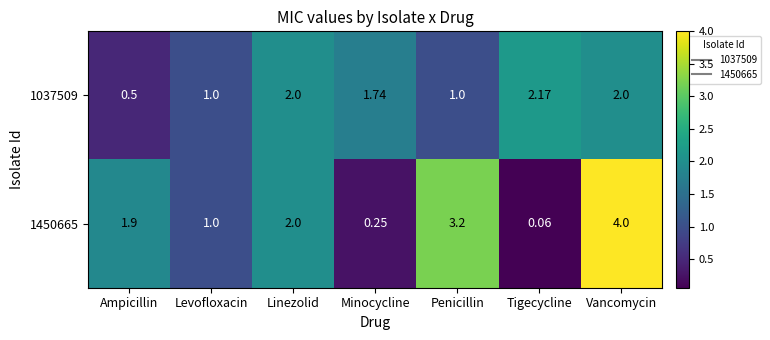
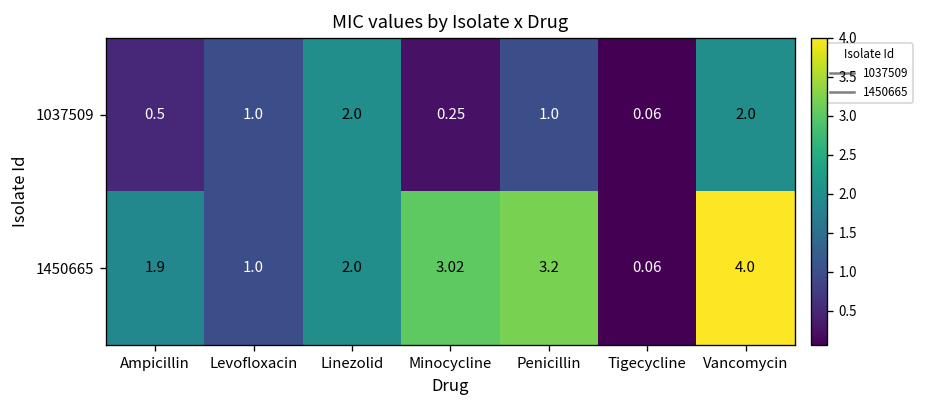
  {
    "1037509": {
      "Ampicillin": 0.5,
      "Levofloxacin": 1.0,
      "Linezolid": 2.0,
-     "Minocycline": 1.74,
+     "Minocycline": 0.25,
      "Penicillin": 1.0,
-     "Tigecycline": 2.17,
+     "Tigecycline": 0.06,
      "Vancomycin": 2.0
    },
    "1450665": {
      "Ampicillin": 1.9,
      "Levofloxacin": 1.0,
      "Linezolid": 2.0,
-     "Minocycline": 0.25,
+     "Minocycline": 3.02,
      "Penicillin": 3.2,
      "Tigecycline": 0.06,
      "Vancomycin": 4.0
    }
  }
